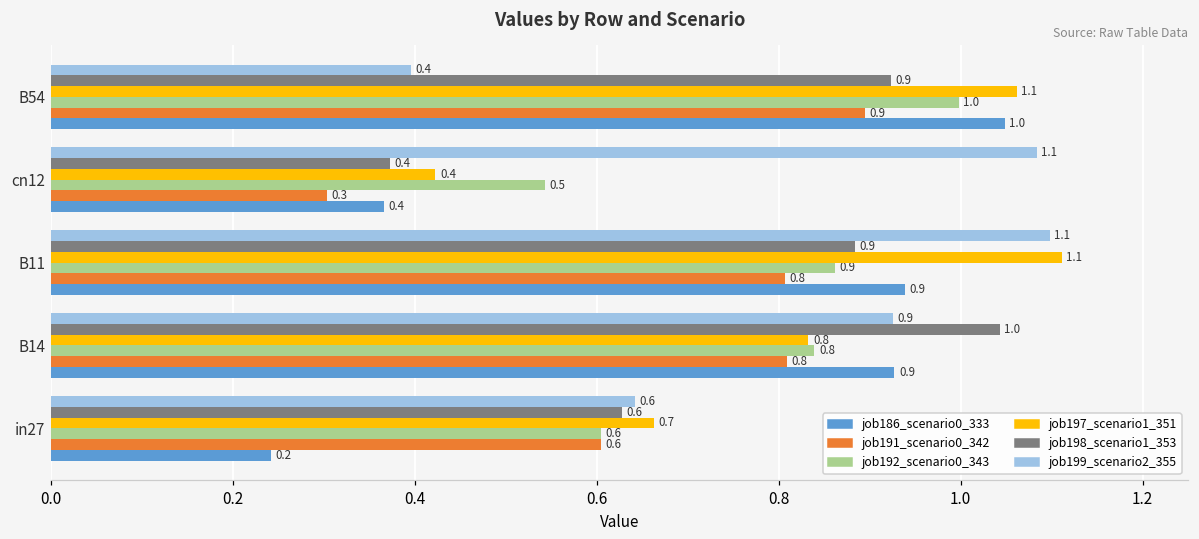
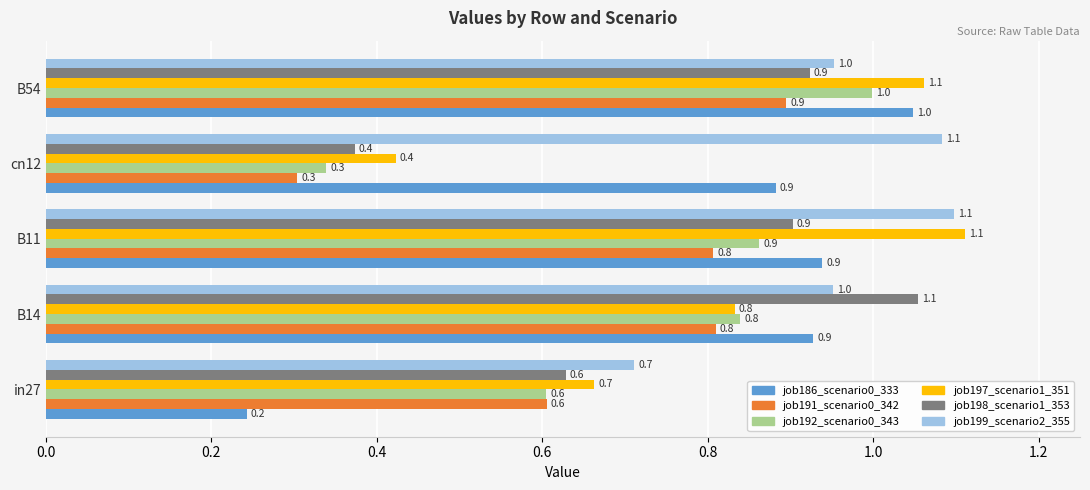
  {
    "job186_scenario0_333": {
      "B54": 1.0,
-     "cn12": 0.4,
+     "cn12": 0.9,
      "B11": 0.9,
      "B14": 0.9,
      "in27": 0.2
    },
    "job191_scenario0_342": {
      "B54": 0.9,
      "cn12": 0.3,
      "B11": 0.8,
      "B14": 0.8,
      "in27": 0.6
    },
    "job192_scenario0_343": {
      "B54": 1.0,
-     "cn12": 0.5,
+     "cn12": 0.3,
      "B11": 0.9,
      "B14": 0.8,
      "in27": 0.6
    },
    "job197_scenario1_351": {
      "B54": 1.1,
      "cn12": 0.4,
      "B11": 1.1,
      "B14": 0.8,
      "in27": 0.7
    },
    "job198_scenario1_353": {
      "B54": 0.9,
      "cn12": 0.4,
-     "B11": 0.88,
-     "B14": 1.0,
+     "B11": 0.90,
+     "B14": 1.1,
      "in27": 0.6
    },
    "job199_scenario2_355": {
-     "B54": 0.4,
+     "B54": 1.0,
      "cn12": 1.1,
      "B11": 1.1,
-     "B14": 0.9,
-     "in27": 0.6
+     "B14": 1.0,
+     "in27": 0.7
    }
  }
